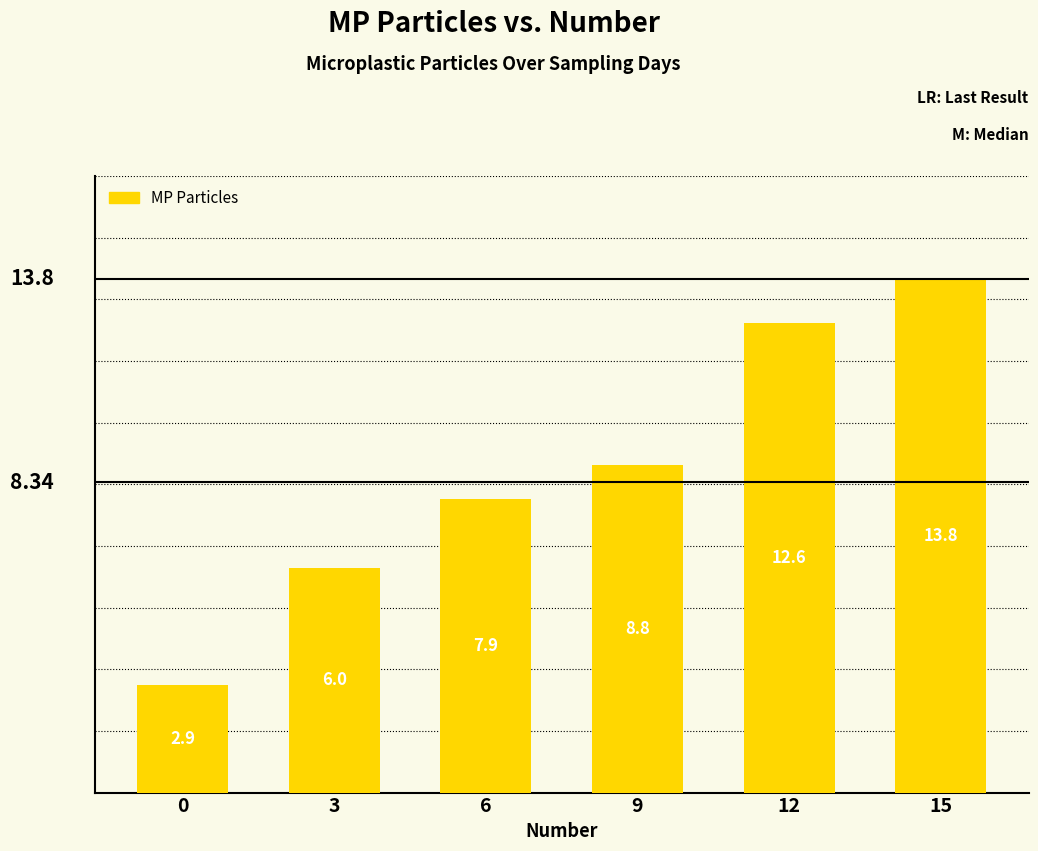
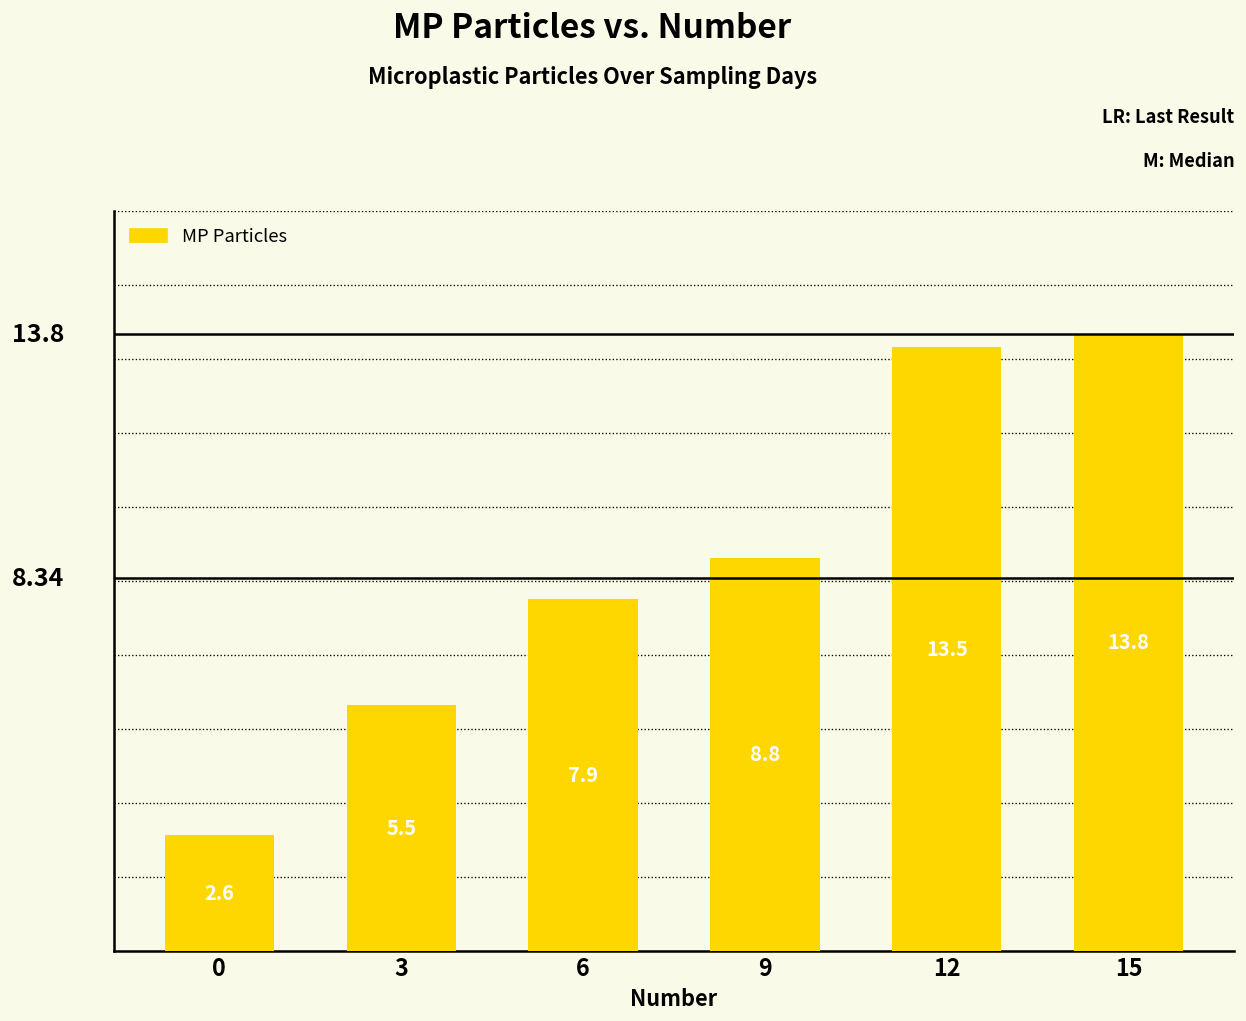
  {
-   "0": 2.9,
-   "3": 6.0,
+   "0": 2.6,
+   "3": 5.5,
    "6": 7.9,
    "9": 8.8,
-   "12": 12.6,
+   "12": 13.5,
    "15": 13.8
  }
